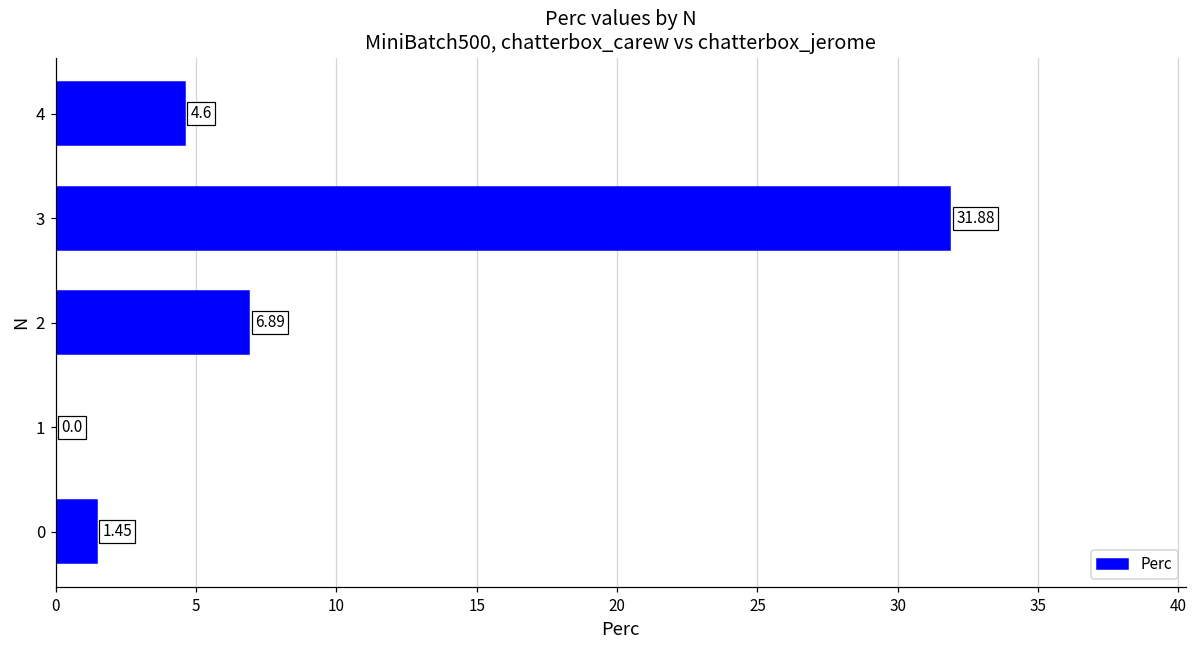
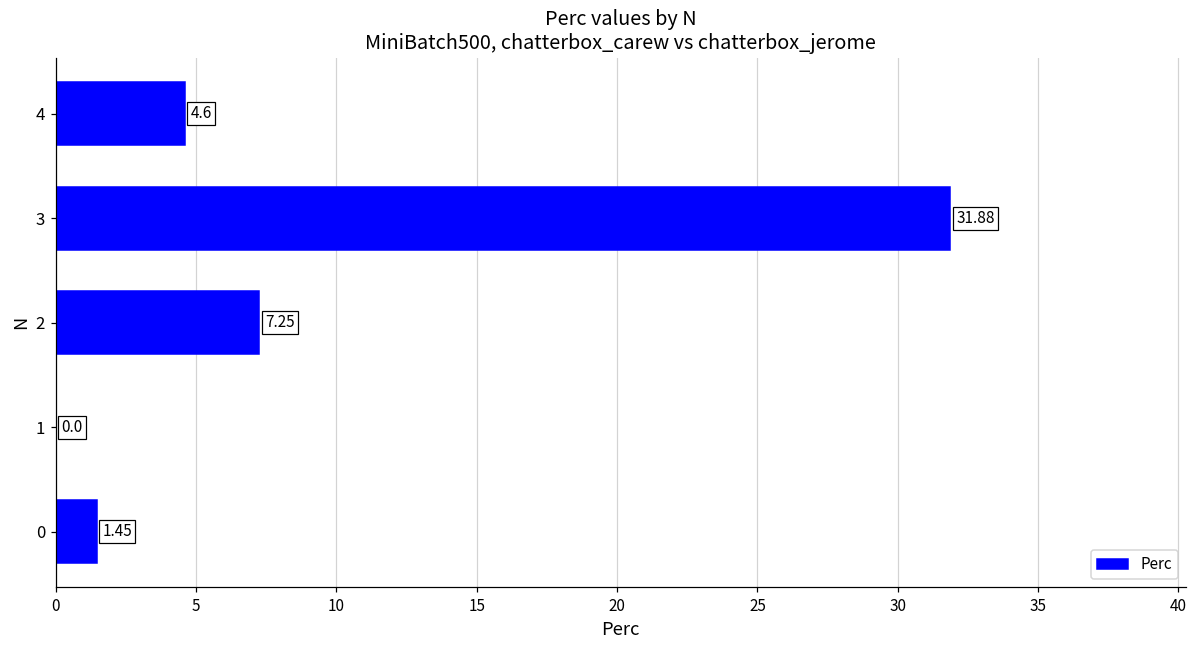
  {
-   "2": 6.89
+   "2": 7.25
  }
